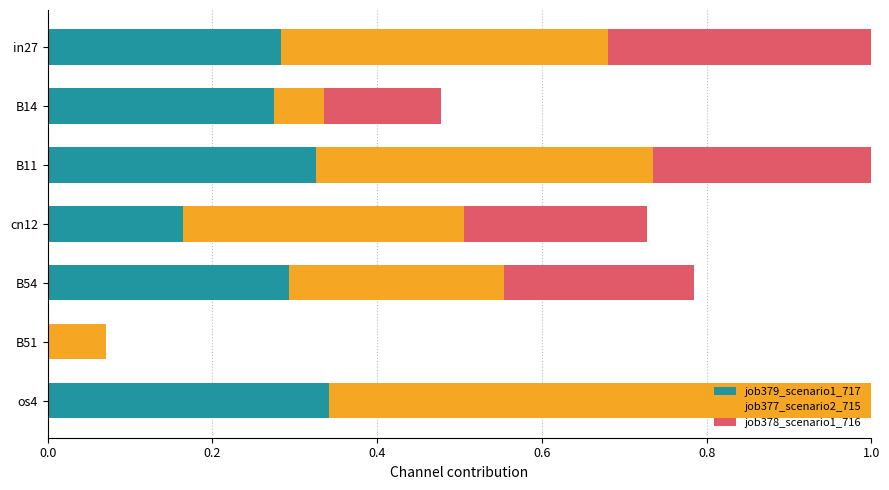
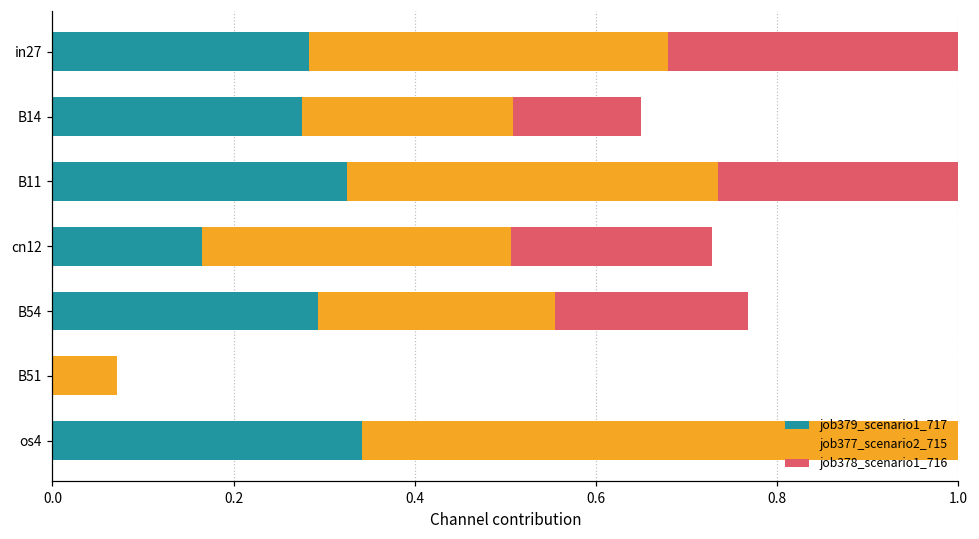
  {
    "job379_scenario1_717": {
      "in27": 0.28,
      "B14": 0.28,
      "B11": 0.33,
      "cn12": 0.16,
      "B54": 0.29,
      "B51": 0.00,
      "os4": 0.34
    },
    "job377_scenario2_715": {
      "in27": 0.40,
-     "B14": 0.06,
+     "B14": 0.23,
      "B11": 0.41,
      "cn12": 0.34,
      "B54": 0.26,
      "B51": 0.07
    },
    "job378_scenario1_716": {
      "B14": 0.14,
      "cn12": 0.22,
-     "B54": 0.23,
+     "B54": 0.21,
      "B51": 0.00
    }
  }
